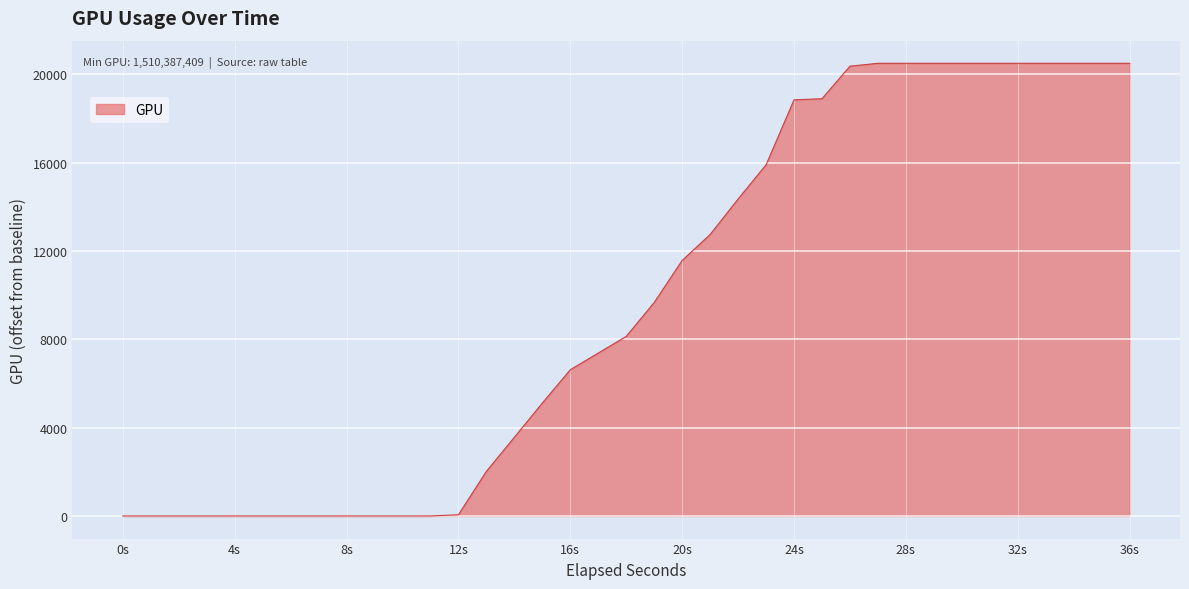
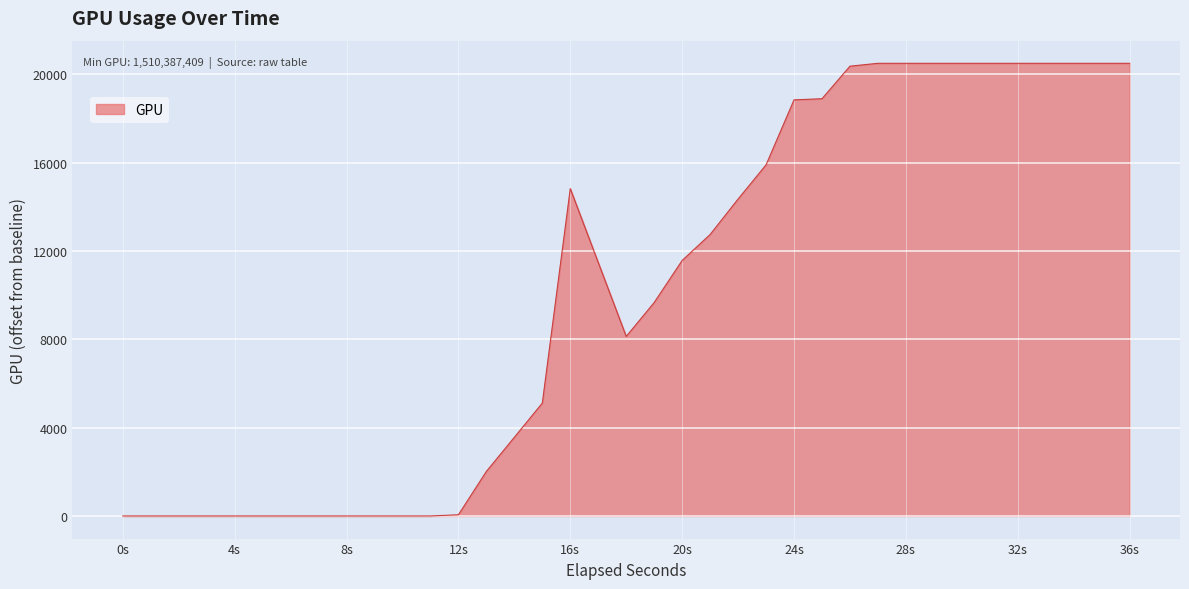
  {
    "0s": 0,
    "4s": 0,
    "8s": 0,
    "12s": 100,
-   "16s": 6600,
+   "16s": 14800,
    "20s": 11600,
    "24s": 18800,
    "32s": 20500,
    "36s": 20500
  }
